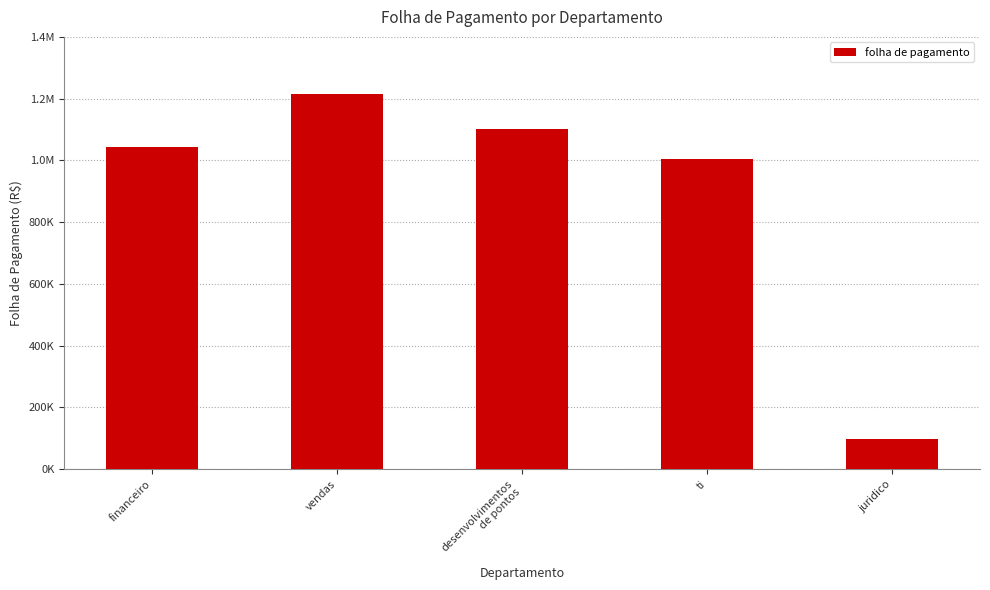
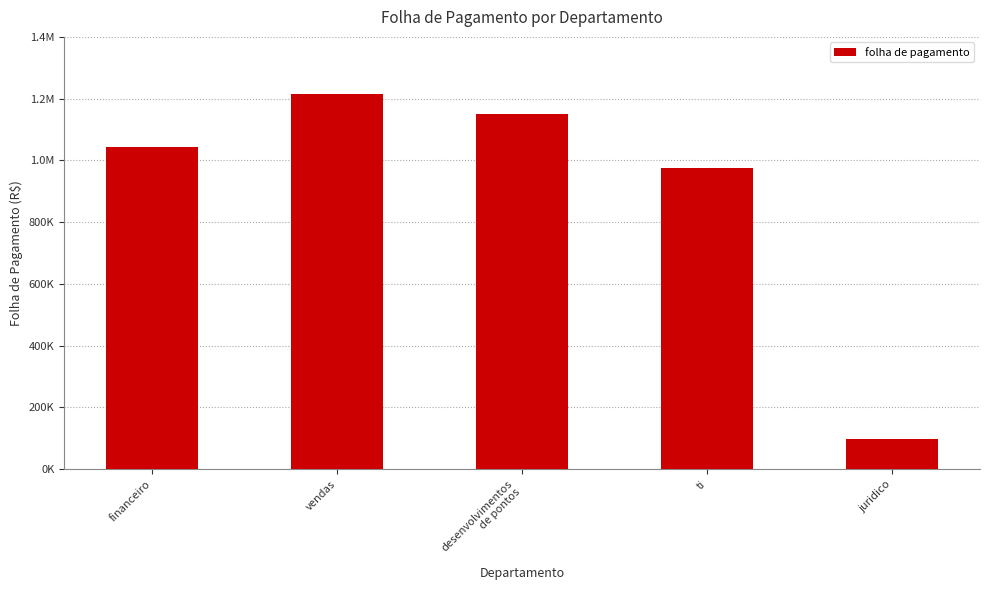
  {
    "financeiro": 1040000,
    "vendas": 1220000,
-   "desenvolvimentos de pontos": 1100000,
-   "ti": 1000000,
+   "desenvolvimentos de pontos": 1150000,
+   "ti": 970000,
    "juridico": 100000
  }
